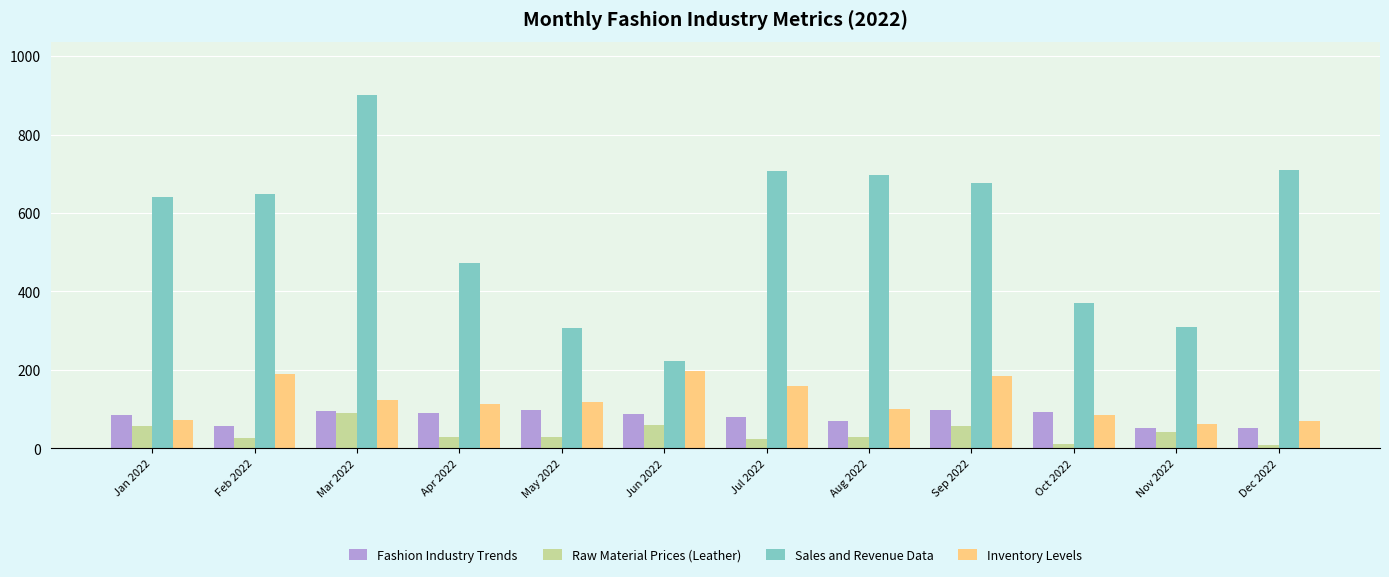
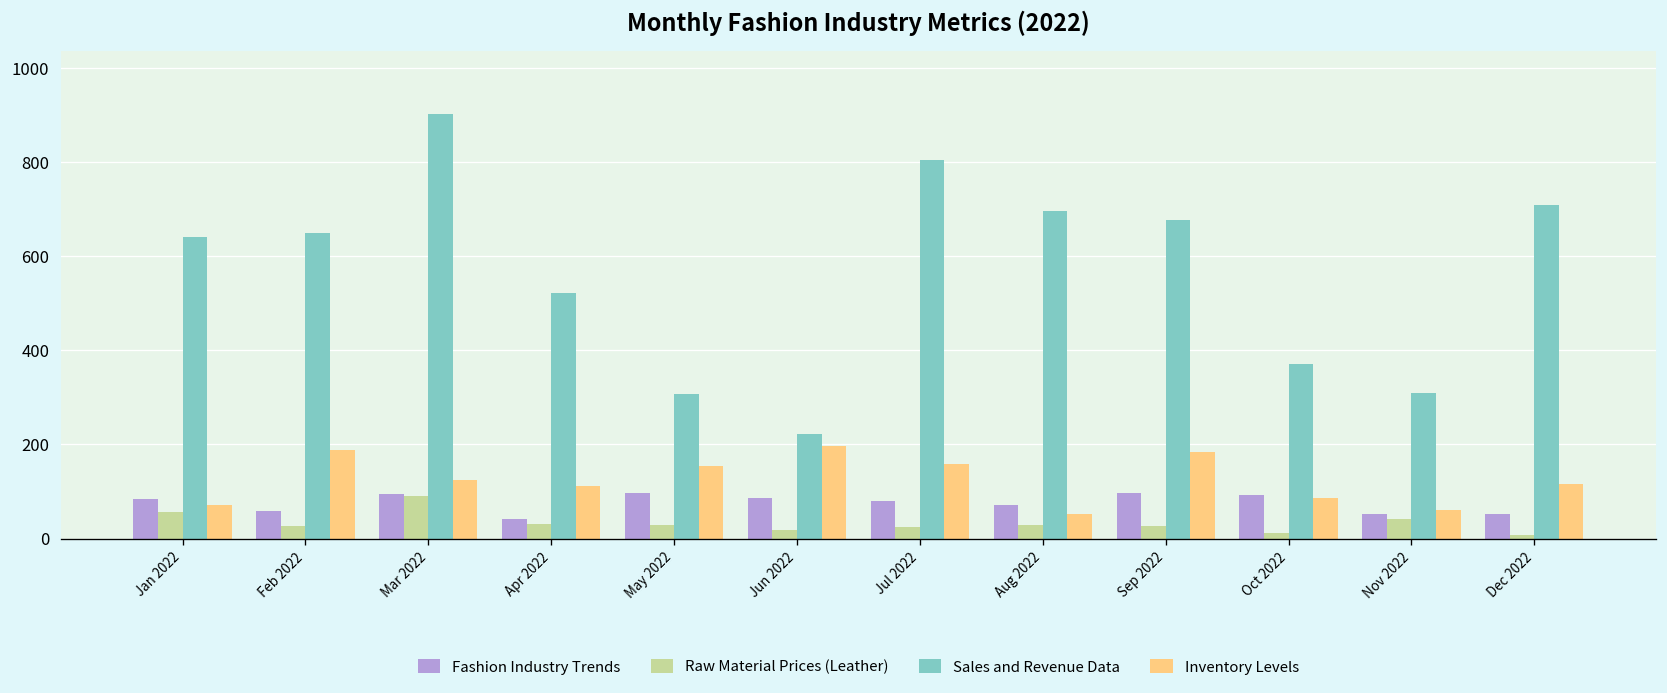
  {
    "Fashion Industry Trends": {
      "Jan 2022": 80,
      "Feb 2022": 60,
      "Mar 2022": 100,
-     "Apr 2022": 90,
+     "Apr 2022": 40,
      "May 2022": 100,
      "Jun 2022": 90,
      "Jul 2022": 80,
      "Aug 2022": 70,
      "Sep 2022": 100,
      "Oct 2022": 90,
      "Nov 2022": 50,
      "Dec 2022": 50
    },
    "Raw Material Prices (Leather)": {
      "Jan 2022": 60,
      "Feb 2022": 30,
      "Mar 2022": 90,
      "Apr 2022": 30,
      "May 2022": 30,
-     "Jun 2022": 60,
+     "Jun 2022": 20,
      "Jul 2022": 20,
      "Aug 2022": 30,
-     "Sep 2022": 60,
+     "Sep 2022": 30,
      "Oct 2022": 10,
      "Nov 2022": 40,
      "Dec 2022": 10
    },
    "Sales and Revenue Data": {
      "Jan 2022": 640,
      "Feb 2022": 650,
      "Mar 2022": 900,
-     "Apr 2022": 470,
+     "Apr 2022": 520,
      "May 2022": 310,
      "Jun 2022": 220,
-     "Jul 2022": 710,
+     "Jul 2022": 800,
      "Aug 2022": 700,
      "Sep 2022": 680,
      "Oct 2022": 370,
      "Nov 2022": 310,
      "Dec 2022": 710
    },
    "Inventory Levels": {
      "Jan 2022": 70,
      "Feb 2022": 190,
      "Mar 2022": 120,
      "Apr 2022": 110,
-     "May 2022": 120,
+     "May 2022": 160,
      "Jun 2022": 200,
      "Jul 2022": 160,
-     "Aug 2022": 100,
+     "Aug 2022": 50,
      "Sep 2022": 180,
      "Oct 2022": 90,
      "Nov 2022": 60,
-     "Dec 2022": 70
+     "Dec 2022": 120
    }
  }
